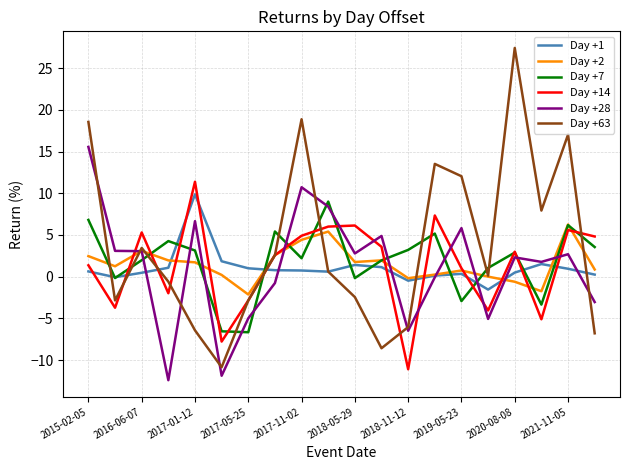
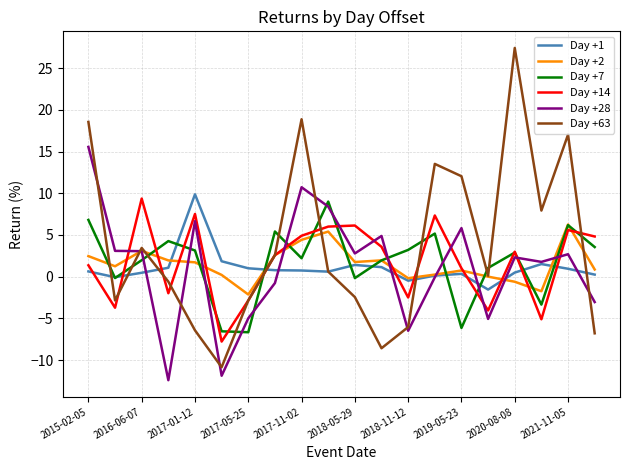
  {
    "Day +1": {
      "2015-02-05": 1,
      "2016-06-07": 0,
      "2017-01-12": 10,
      "2017-05-25": 1,
      "2017-11-02": 1,
      "2018-05-29": 1,
      "2019-05-23": 0,
      "2020-08-08": 0,
      "2021-11-05": 1
    },
    "Day +2": {
      "2015-02-05": 2,
      "2017-01-12": 2,
      "2017-05-25": -2,
      "2017-11-02": 4,
      "2018-05-29": 2,
      "2020-08-08": -1
    },
    "Day +7": {
      "2015-02-05": 7,
      "2016-06-07": 2,
      "2017-01-12": 3,
      "2017-05-25": -7,
      "2017-11-02": 2,
      "2018-05-29": 0,
      "2018-11-12": 3,
-     "2019-05-23": -3
+     "2019-05-23": -6
    },
    "Day +14": {
      "2015-02-05": 1,
-     "2016-06-07": 5,
-     "2017-01-12": 11,
+     "2016-06-07": 9,
+     "2017-01-12": 8,
      "2017-11-02": 5,
      "2018-05-29": 6,
-     "2018-11-12": -11,
+     "2018-11-12": -3,
      "2021-11-05": 6
    },
    "Day +28": {
      "2015-02-05": 16,
      "2017-01-12": 7,
      "2017-05-25": -5,
      "2017-11-02": 11,
      "2018-05-29": 3,
      "2018-11-12": -6,
      "2019-05-23": 6,
      "2020-08-08": 2,
      "2021-11-05": 3
    },
    "Day +63": {
      "2015-02-05": 19,
      "2016-06-07": 3,
      "2017-01-12": -6,
      "2017-11-02": 19,
      "2018-05-29": -2,
      "2018-11-12": -6,
      "2019-05-23": 12,
      "2020-08-08": 27,
      "2021-11-05": 17
    }
  }
